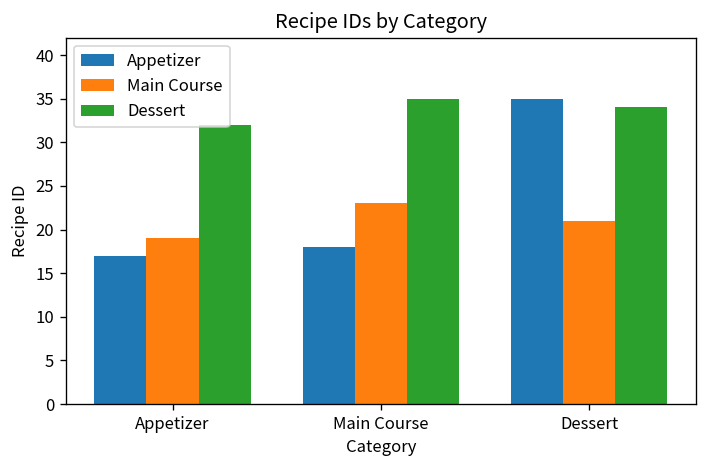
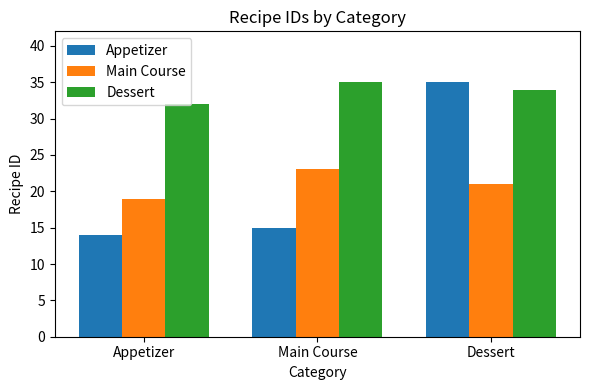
  {
    "Appetizer": {
-     "Appetizer": 17,
-     "Main Course": 18,
+     "Appetizer": 14,
+     "Main Course": 15,
      "Dessert": 35
    },
    "Main Course": {
      "Appetizer": 19,
      "Main Course": 23,
      "Dessert": 21
    },
    "Dessert": {
      "Main Course": 35,
      "Dessert": 34
    }
  }
